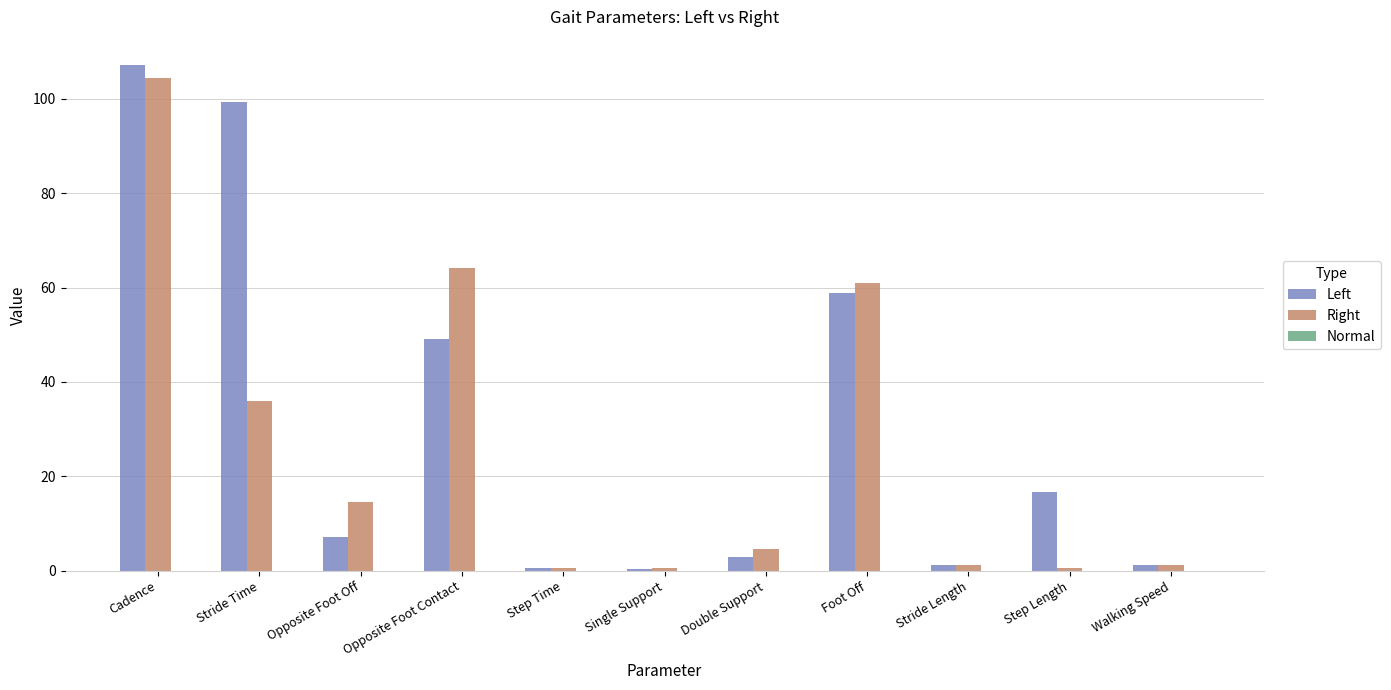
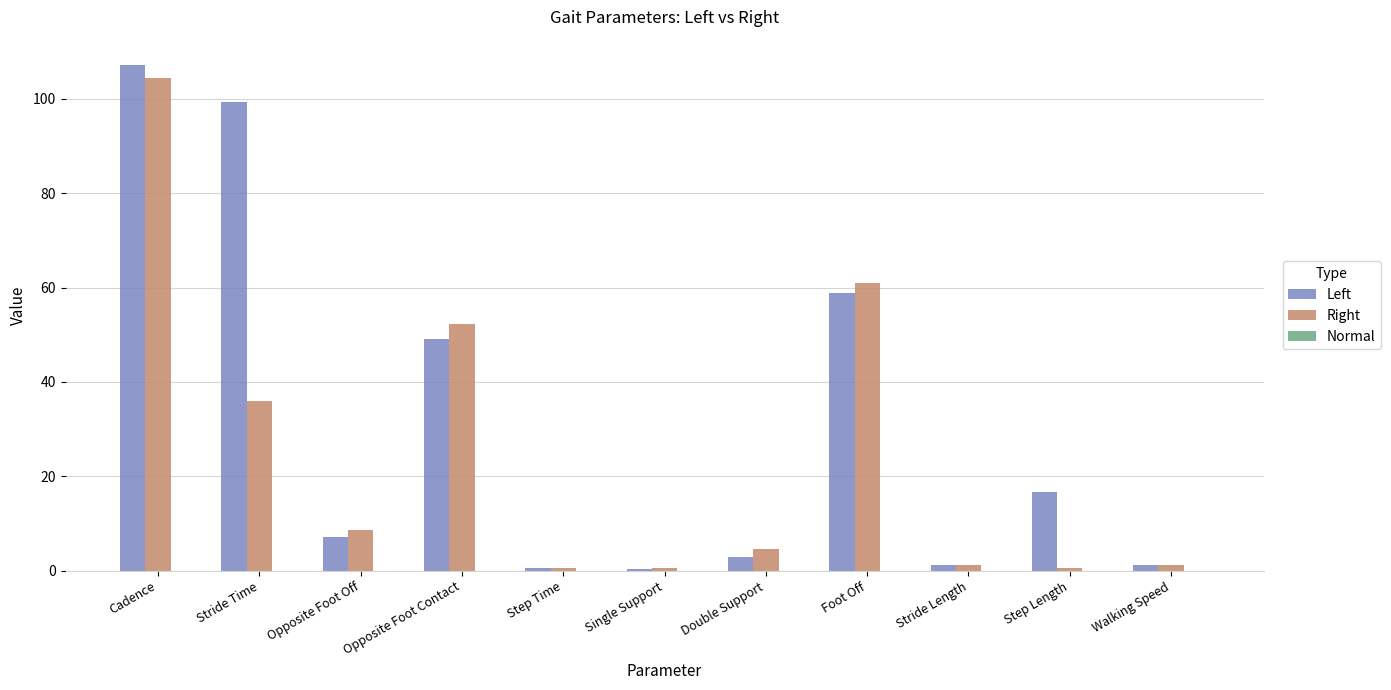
  {
    "Left": {
      "Cadence": 107,
      "Stride Time": 99,
      "Opposite Foot Off": 7,
      "Opposite Foot Contact": 49,
      "Step Time": 1,
      "Double Support": 3,
      "Foot Off": 59,
      "Stride Length": 1,
      "Step Length": 17,
      "Walking Speed": 1
    },
    "Right": {
      "Cadence": 104,
      "Stride Time": 36,
-     "Opposite Foot Off": 14,
-     "Opposite Foot Contact": 64,
+     "Opposite Foot Off": 9,
+     "Opposite Foot Contact": 52,
      "Step Time": 1,
      "Double Support": 5,
      "Foot Off": 61,
      "Stride Length": 1,
      "Step Length": 1,
      "Walking Speed": 1
    },
    "Normal": {
      "Cadence": 0,
      "Stride Time": 0,
      "Opposite Foot Off": 0,
      "Opposite Foot Contact": 0,
      "Step Time": 0,
      "Single Support": 0,
      "Double Support": 0,
      "Foot Off": 0,
      "Stride Length": 0,
      "Step Length": 0,
      "Walking Speed": 0
    }
  }
